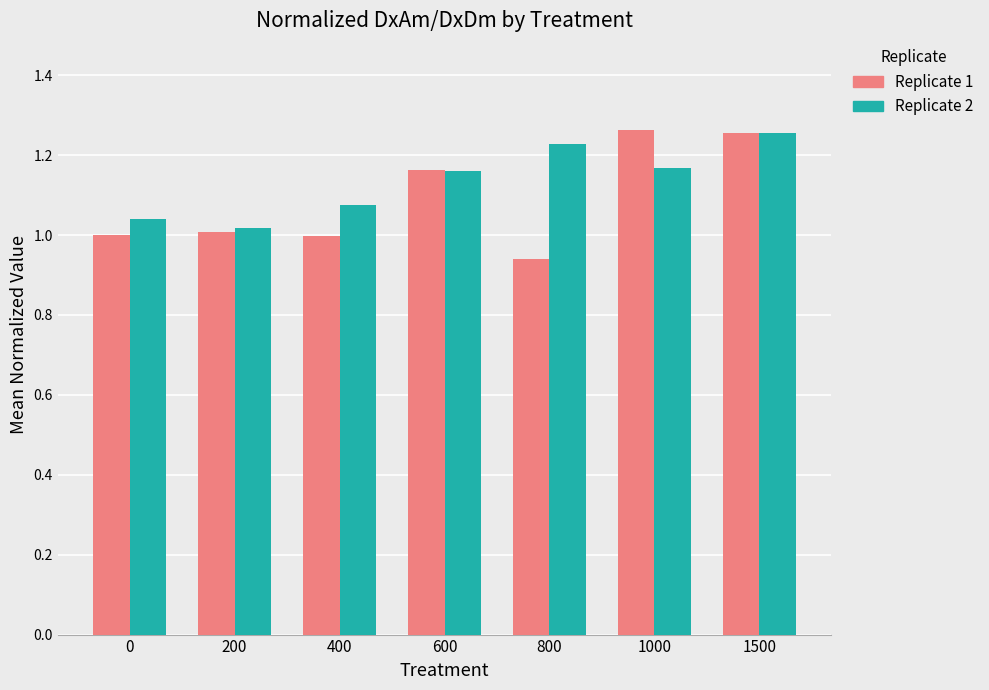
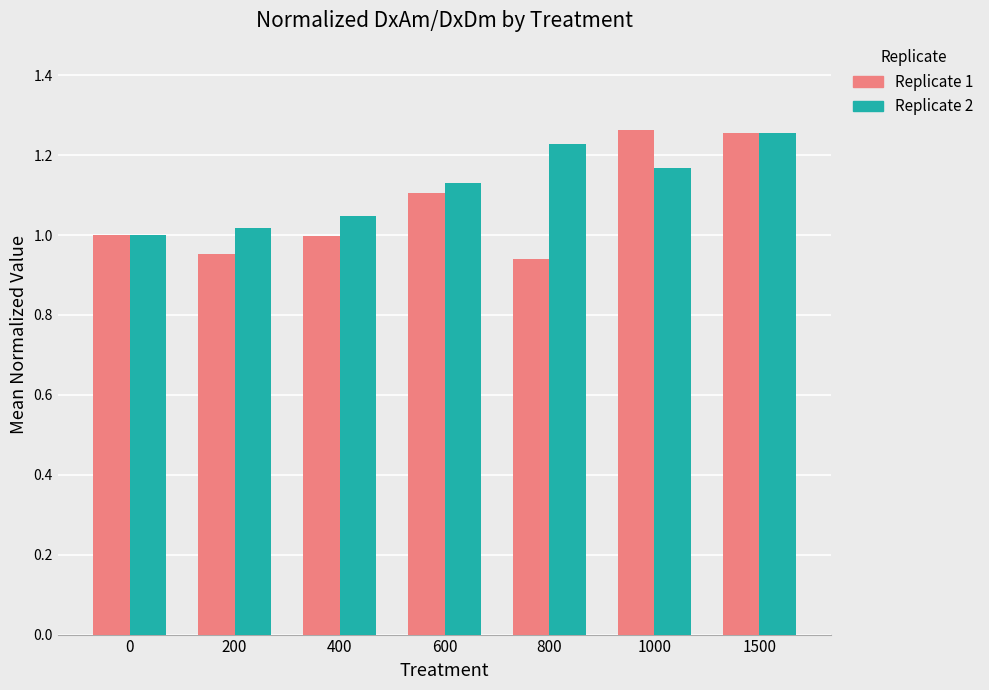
  {
    "Replicate 1": {
      "0": 1.00,
-     "200": 1.01,
+     "200": 0.95,
      "400": 1.00,
-     "600": 1.16,
+     "600": 1.11,
      "800": 0.94,
      "1000": 1.26,
      "1500": 1.26
    },
    "Replicate 2": {
-     "0": 1.04,
+     "0": 1.00,
      "200": 1.02,
-     "400": 1.08,
-     "600": 1.16,
+     "400": 1.05,
+     "600": 1.13,
      "800": 1.23,
      "1000": 1.17,
      "1500": 1.26
    }
  }
